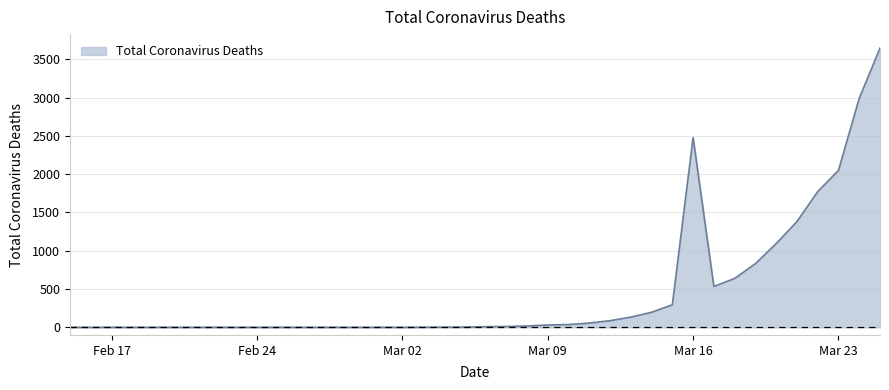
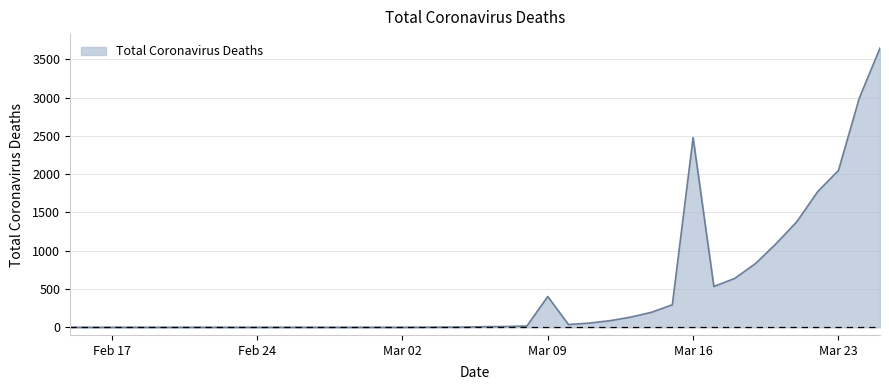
  {
    "Feb 17": 0,
    "Feb 24": 0,
    "Mar 02": 0,
-   "Mar 09": 0,
+   "Mar 09": 400,
    "Mar 16": 2500,
    "Mar 23": 2000
  }
